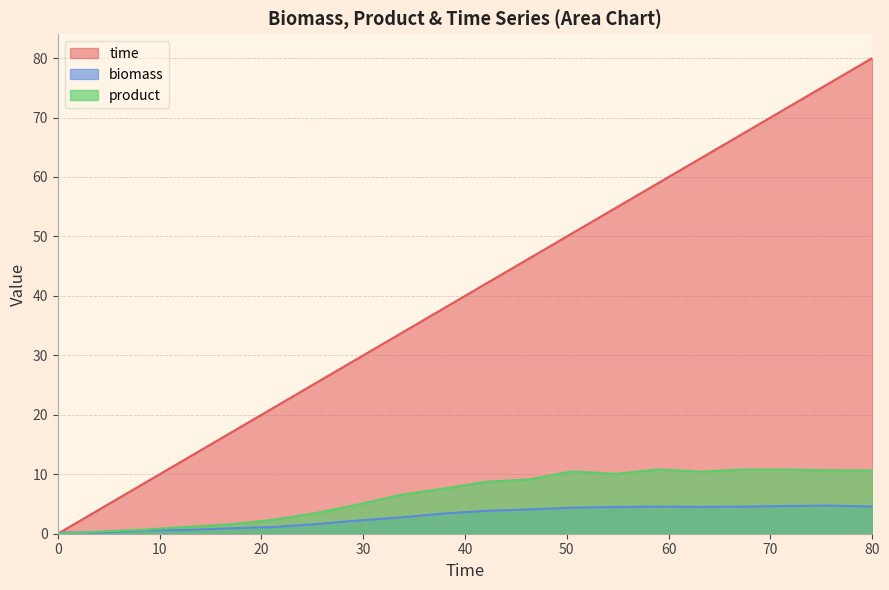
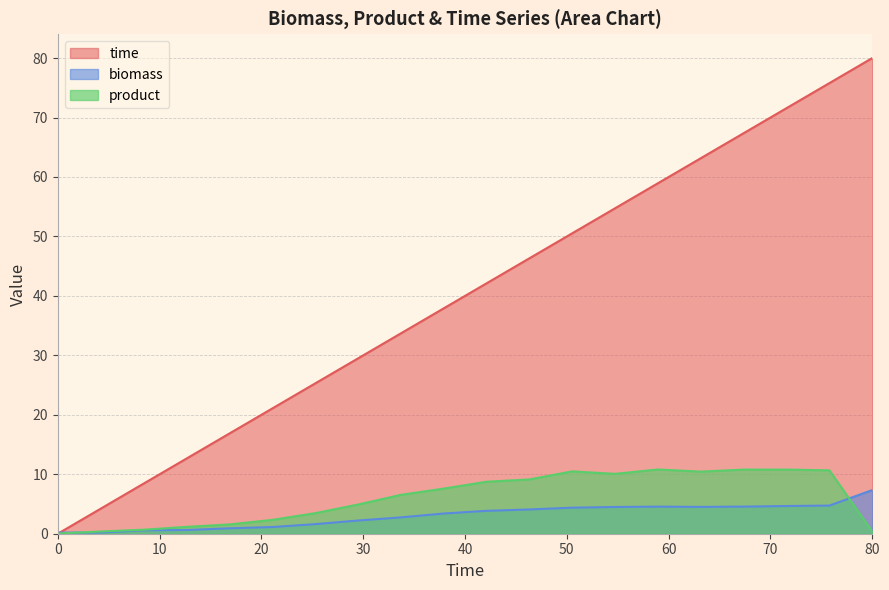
  {
    "time": {
      "80": 80
    },
    "biomass": {
-     "80": 5
+     "80": 7
    },
    "product": {
-     "80": 11
+     "80": 0
    }
  }
